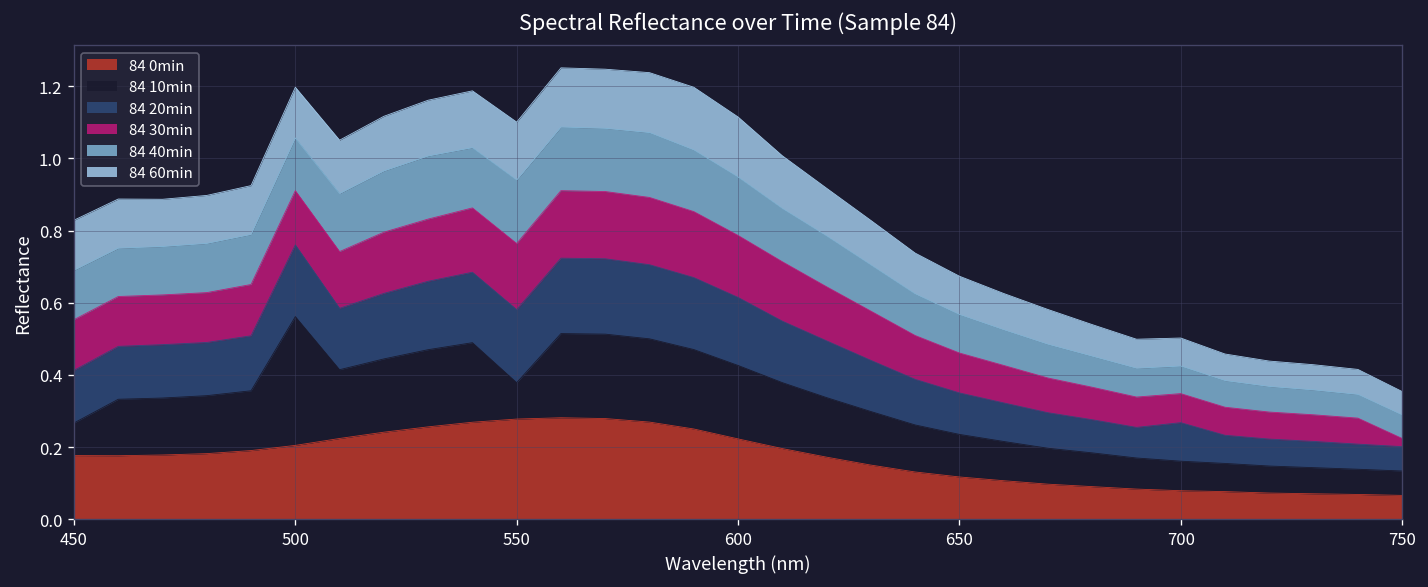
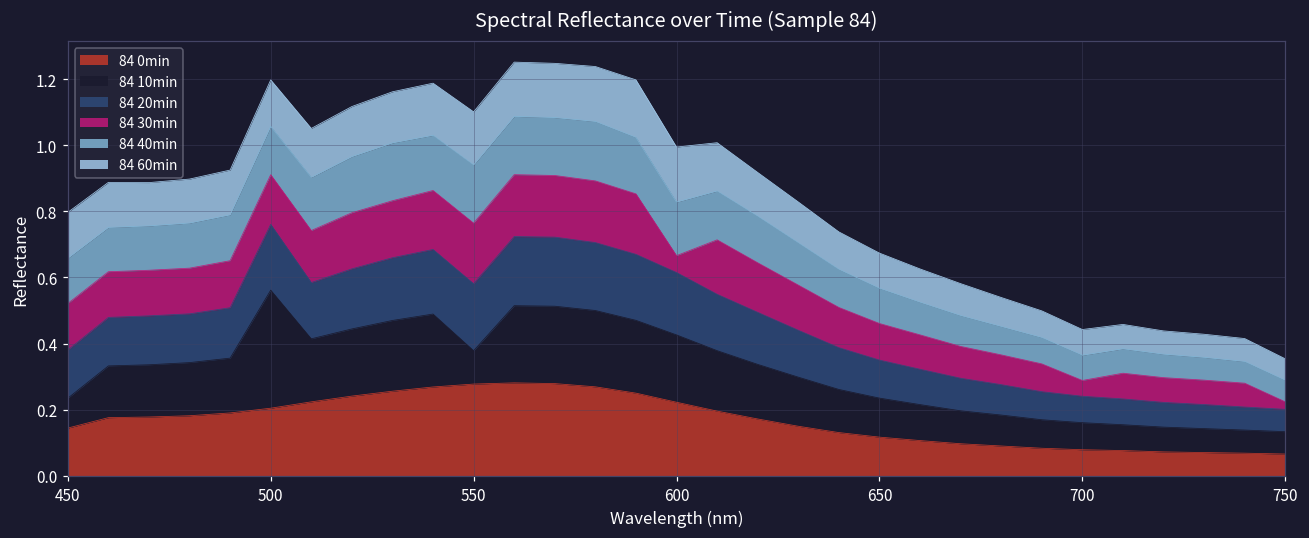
  {
    "84 0min": {
-     "450": 0.18,
+     "450": 0.14,
      "500": 0.20,
      "550": 0.28,
      "600": 0.22,
      "650": 0.12,
      "700": 0.08,
      "750": 0.07
    },
    "84 10min": {
      "450": 0.09,
      "500": 0.36,
      "550": 0.10,
      "600": 0.20,
      "650": 0.12,
      "700": 0.08,
      "750": 0.07
    },
    "84 20min": {
      "450": 0.15,
      "500": 0.20,
      "550": 0.20,
      "600": 0.19,
      "650": 0.11,
-     "700": 0.11,
+     "700": 0.08,
      "750": 0.07
    },
    "84 30min": {
      "450": 0.14,
      "500": 0.15,
      "550": 0.18,
-     "600": 0.17,
+     "600": 0.05,
      "650": 0.11,
-     "700": 0.08,
+     "700": 0.05,
      "750": 0.02
    }
  }
